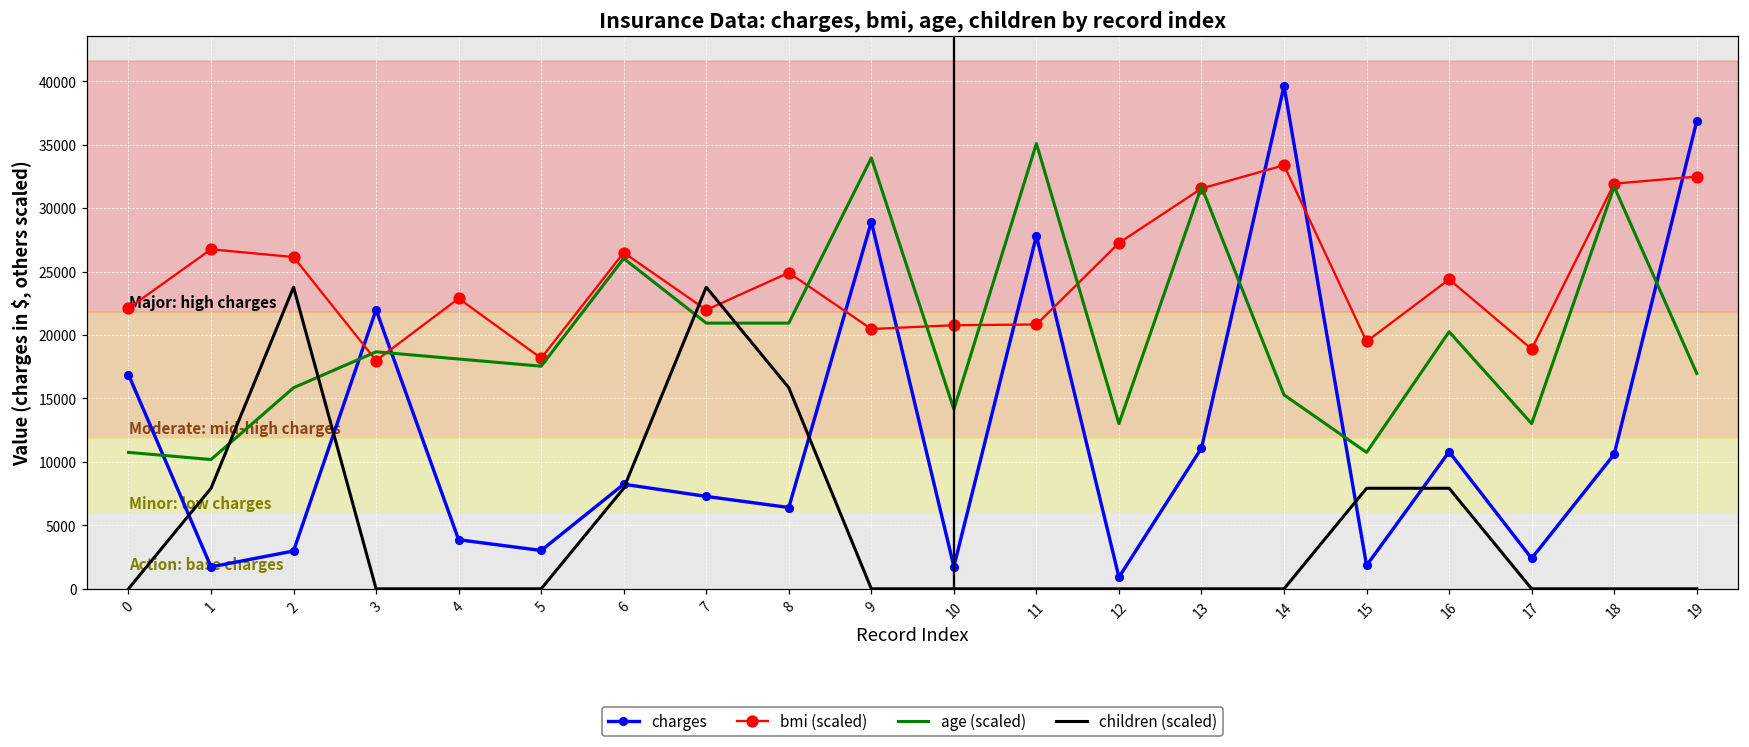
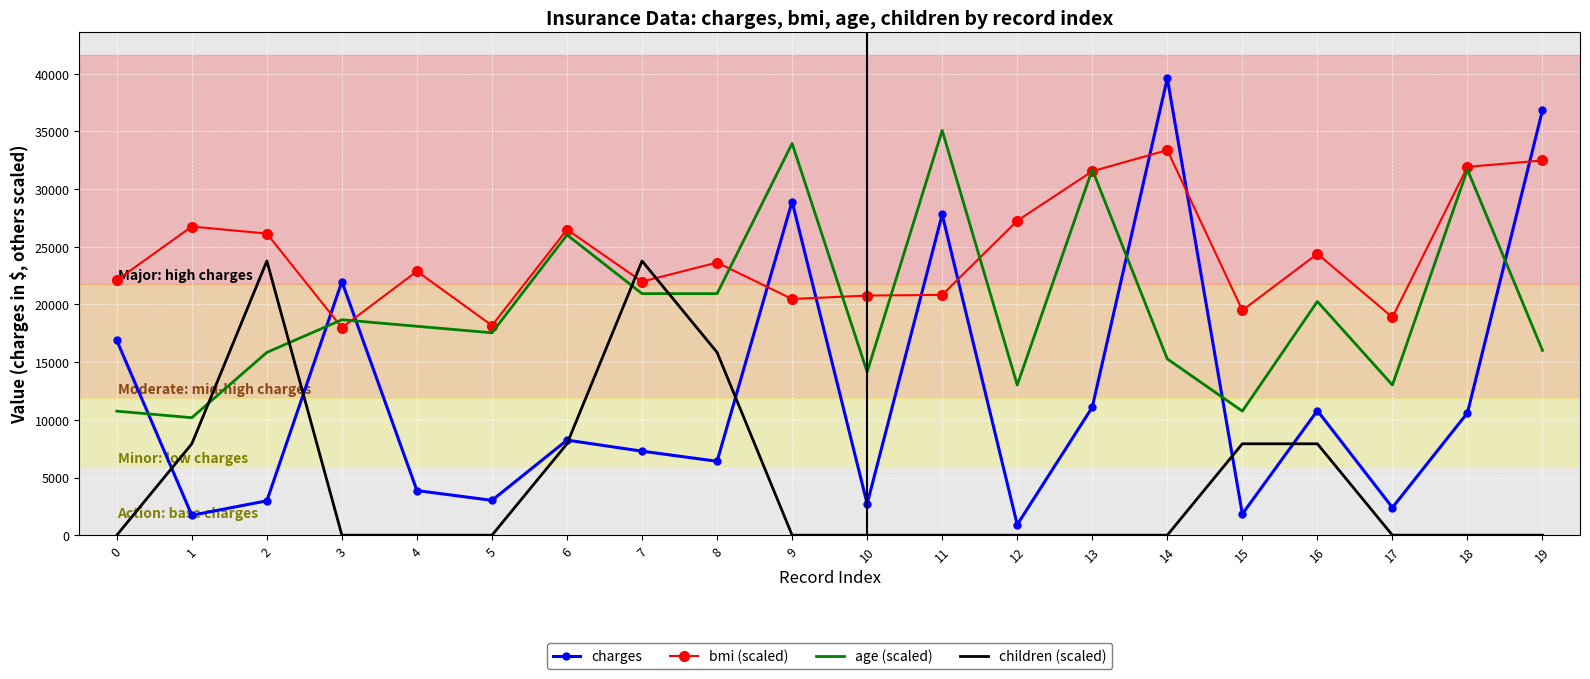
  {
    "charges": {
      "0": 16900,
      "1": 1700,
      "2": 3000,
      "3": 22000,
      "4": 3900,
      "5": 3000,
      "6": 8200,
      "7": 7300,
      "8": 6400,
      "9": 28900,
-     "10": 1800,
+     "10": 2700,
      "11": 27800,
      "12": 900,
      "13": 11100,
      "14": 39600,
      "15": 1800,
      "16": 10800,
      "17": 2400,
      "18": 10600,
      "19": 36800
    },
    "bmi (scaled)": {
      "0": 22100,
      "1": 26800,
      "2": 26100,
      "3": 18000,
      "4": 22900,
      "5": 18200,
      "6": 26500,
      "7": 22000,
-     "8": 24900,
+     "8": 23600,
      "9": 20500,
      "10": 20800,
      "11": 20800,
      "12": 27300,
      "14": 33400,
      "15": 19500,
      "16": 24400,
      "17": 18900,
      "18": 31900,
      "19": 32500
    },
    "age (scaled)": {
      "0": 10800,
      "1": 10200,
      "2": 15800,
      "3": 18700,
      "4": 18100,
      "5": 17500,
      "6": 26000,
      "7": 20900,
      "8": 20900,
      "9": 34000,
      "10": 14100,
      "11": 35100,
      "12": 13000,
      "14": 15300,
      "15": 10800,
      "16": 20300,
      "17": 13000,
      "18": 31700,
-     "19": 17000
+     "19": 16000
    },
    "children (scaled)": {
      "0": 0,
      "1": 7900,
      "2": 23800,
      "3": 0,
      "4": 0,
      "5": 0,
      "6": 7900,
      "7": 23800,
      "8": 15800,
      "9": 0,
      "10": 0,
      "11": 0,
      "12": 0,
      "13": 0,
      "14": 0,
      "15": 7900,
      "16": 7900,
      "17": 0,
      "18": 0,
      "19": 0
    }
  }
